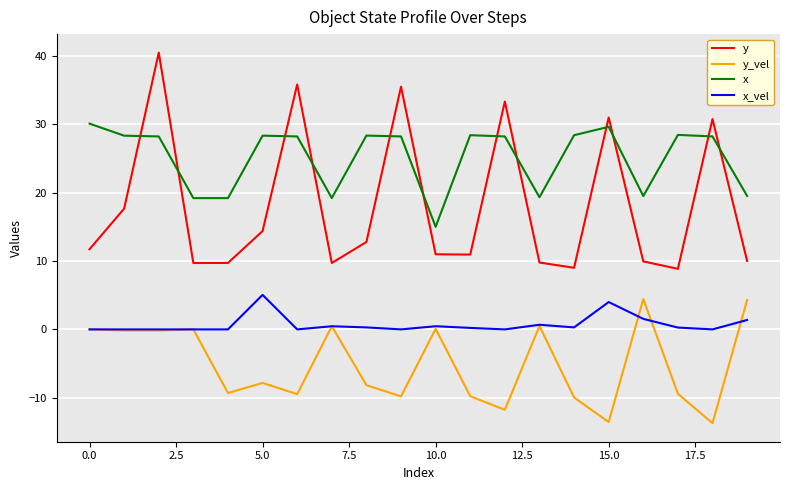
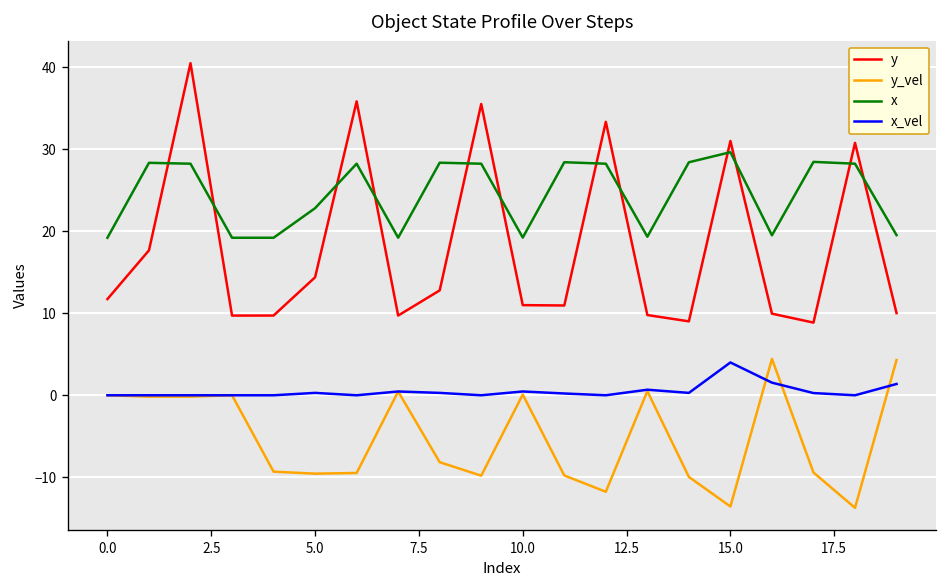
  {
    "y": {
      "0.0": 12,
      "5.0": 14,
      "10.0": 11,
      "15.0": 31
    },
    "y_vel": {
-     "5.0": -8,
+     "5.0": -10,
      "10.0": 0,
      "15.0": -14
    },
    "x": {
-     "0.0": 30,
-     "5.0": 28,
-     "10.0": 15,
+     "0.0": 19,
+     "5.0": 23,
+     "10.0": 19,
      "15.0": 30
    },
    "x_vel": {
-     "5.0": 5,
+     "5.0": 0,
      "10.0": 0,
      "15.0": 4
    }
  }
